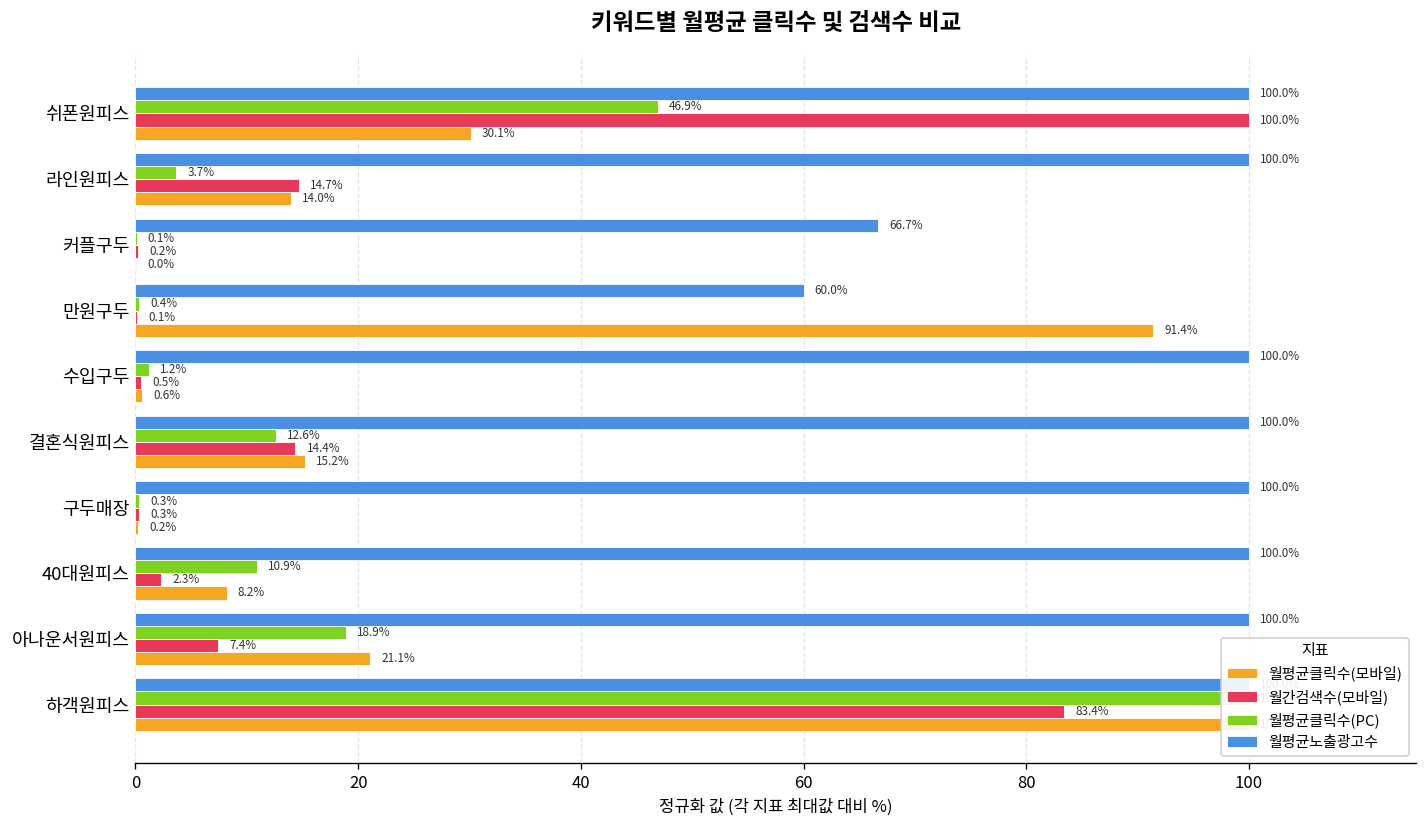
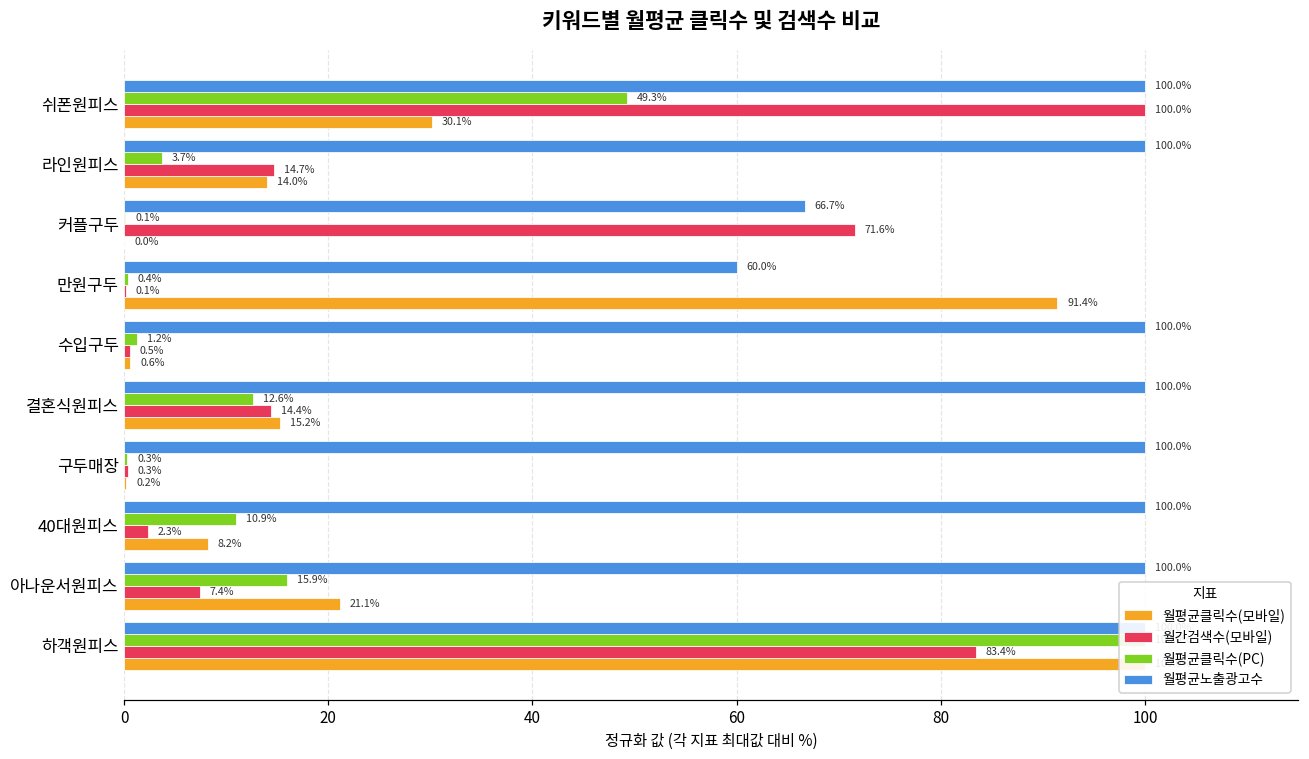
  {
    "월평균클릭수(모바일)": {
      "쉬폰원피스": "30.1%",
      "라인원피스": "14.0%",
      "커플구두": "0.0%",
      "만원구두": "91.4%",
      "수입구두": "0.6%",
      "결혼식원피스": "15.2%",
      "구두매장": "0.2%",
      "40대원피스": "8.2%",
      "아나운서원피스": "21.1%"
    },
    "월간검색수(모바일)": {
      "쉬폰원피스": "100.0%",
      "라인원피스": "14.7%",
-     "커플구두": "0.2%",
+     "커플구두": "71.6%",
      "만원구두": "0.1%",
      "수입구두": "0.5%",
      "결혼식원피스": "14.4%",
      "구두매장": "0.3%",
      "40대원피스": "2.3%",
      "아나운서원피스": "7.4%",
      "하객원피스": "83.4%"
    },
    "월평균클릭수(PC)": {
-     "쉬폰원피스": "46.9%",
+     "쉬폰원피스": "49.3%",
      "라인원피스": "3.7%",
      "커플구두": "0.1%",
      "만원구두": "0.4%",
      "수입구두": "1.2%",
      "결혼식원피스": "12.6%",
      "구두매장": "0.3%",
      "40대원피스": "10.9%",
-     "아나운서원피스": "18.9%"
+     "아나운서원피스": "15.9%"
    },
    "월평균노출광고수": {
      "쉬폰원피스": "100.0%",
      "라인원피스": "100.0%",
      "커플구두": "66.7%",
      "만원구두": "60.0%",
      "수입구두": "100.0%",
      "결혼식원피스": "100.0%",
      "구두매장": "100.0%",
      "40대원피스": "100.0%",
      "아나운서원피스": "100.0%"
    }
  }
